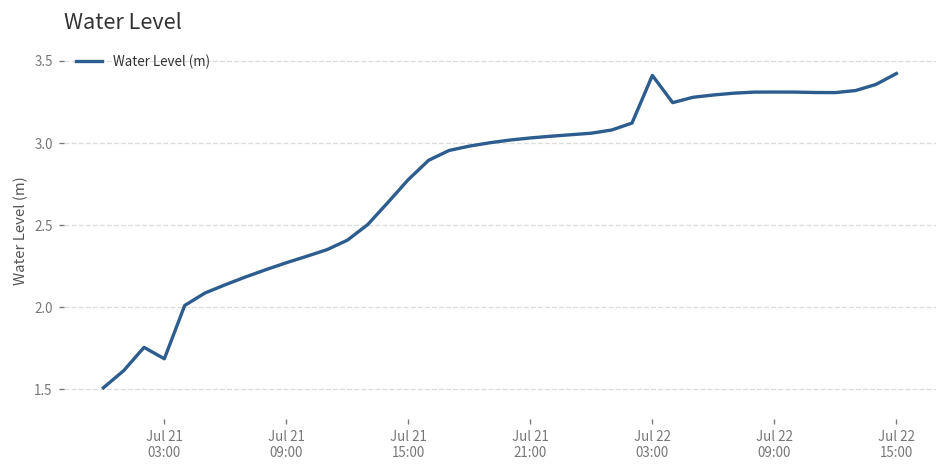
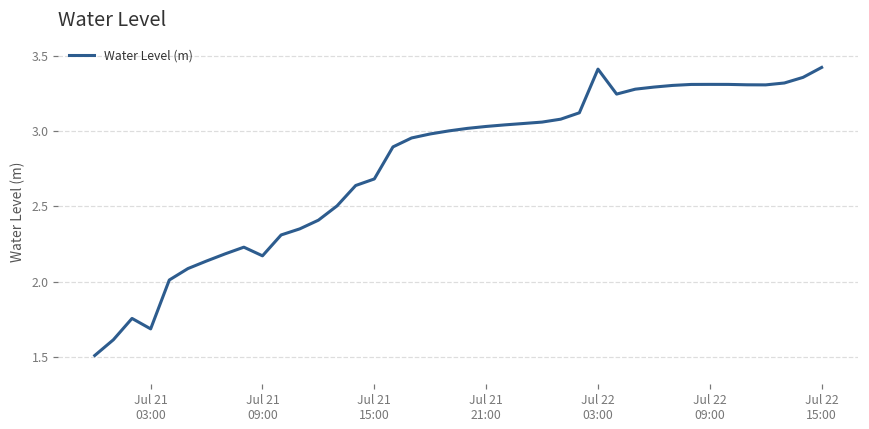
  {
    "Jul 21 03:00": 1.69,
-   "Jul 21 09:00": 2.27,
-   "Jul 21 15:00": 2.78,
+   "Jul 21 09:00": 2.17,
+   "Jul 21 15:00": 2.68,
    "Jul 21 21:00": 3.03,
    "Jul 22 03:00": 3.41,
    "Jul 22 09:00": 3.31,
    "Jul 22 15:00": 3.42
  }
